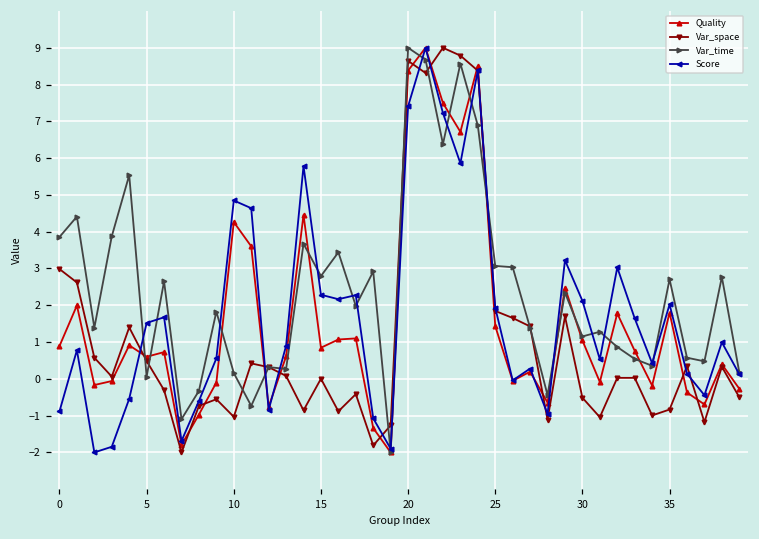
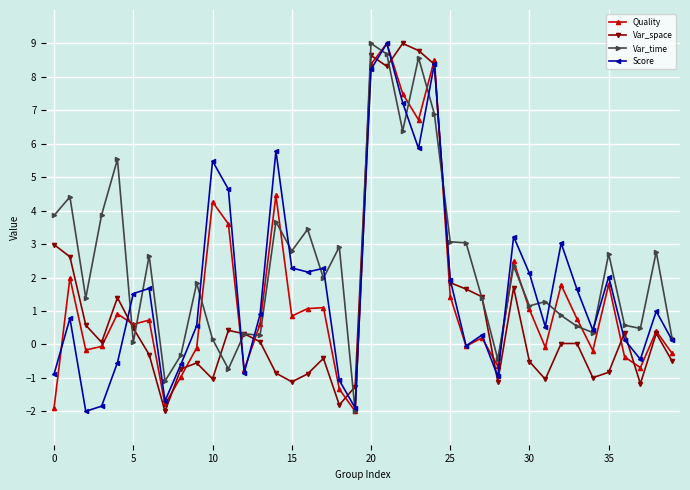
  {
    "Quality": {
-     "0": 0.9,
+     "0": -1.9,
      "5": 0.6,
      "10": 4.3,
      "15": 0.8,
      "20": 8.4,
      "25": 1.4,
      "30": 1.0,
      "35": 1.8
    },
    "Var_space": {
      "0": 3.0,
      "5": 0.5,
      "10": -1.0,
-     "15": 0.0,
+     "15": -1.1,
      "20": 8.6,
      "25": 1.8,
      "30": -0.5,
      "35": -0.8
    },
    "Var_time": {
      "0": 3.9,
      "5": 0.1,
      "10": 0.2,
      "15": 2.8,
      "20": 9.0,
      "25": 3.1,
      "30": 1.2,
      "35": 2.7
    },
    "Score": {
      "0": -0.9,
      "5": 1.5,
-     "10": 4.8,
+     "10": 5.5,
      "15": 2.3,
-     "20": 7.4,
+     "20": 8.2,
      "25": 1.9,
      "30": 2.1,
      "35": 2.0
    }
  }
